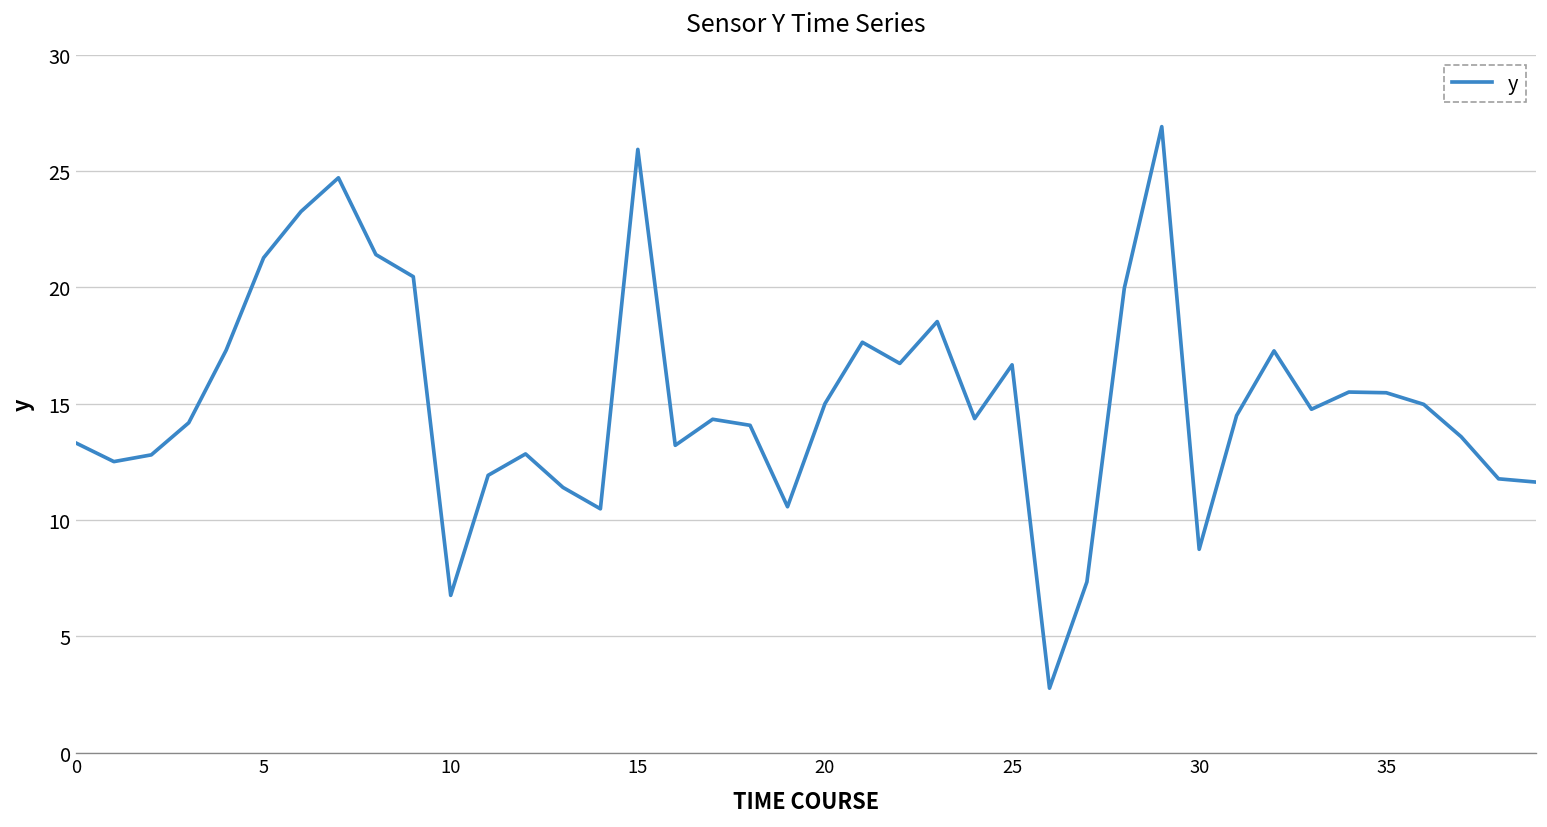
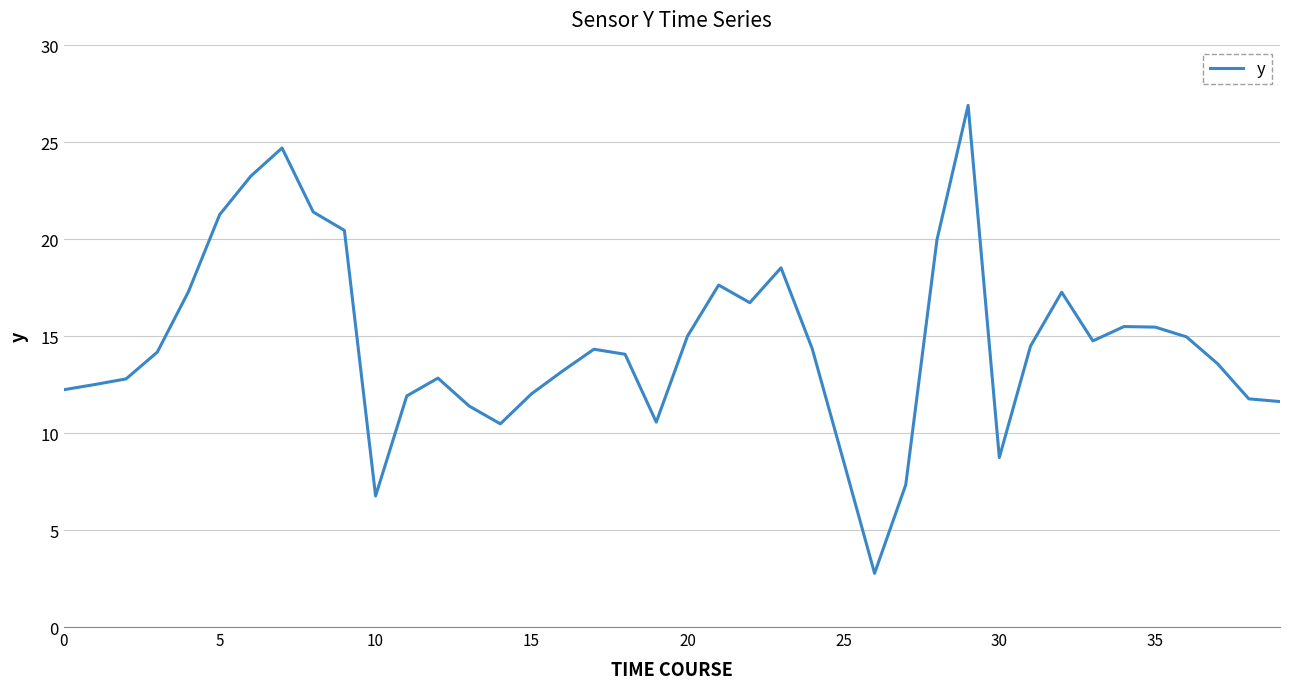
  {
-   "0": 13.3,
+   "0": 12.2,
    "5": 21.3,
    "10": 6.8,
-   "15": 25.9,
+   "15": 12.0,
    "20": 15.0,
-   "25": 16.7,
+   "25": 8.6,
    "30": 8.7,
    "35": 15.5
  }
